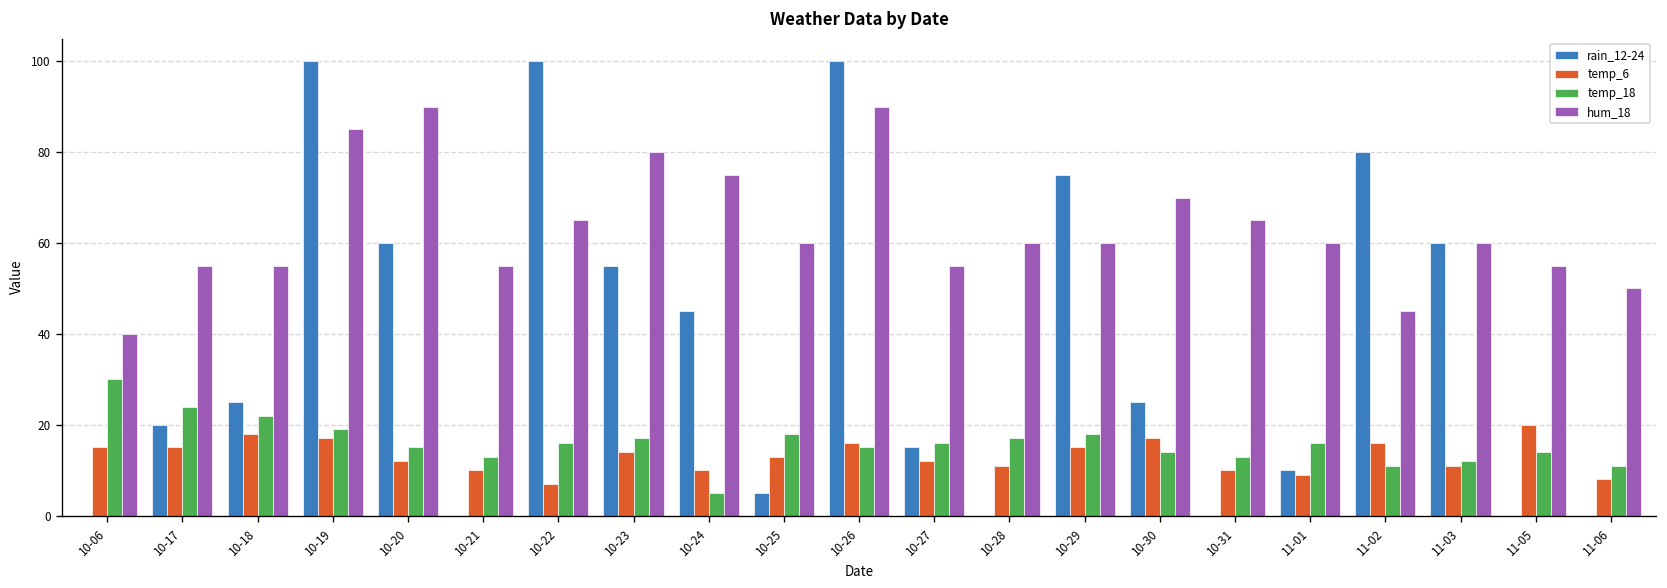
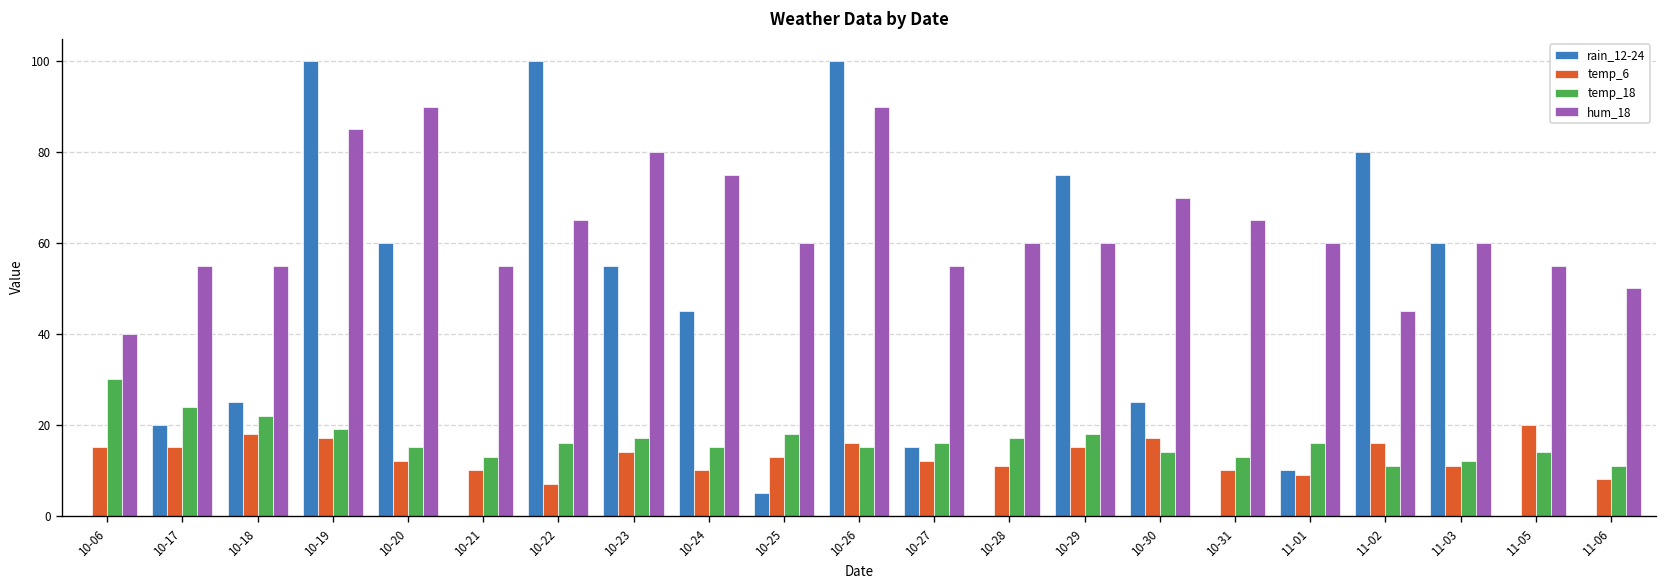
  {
    "rain_12-24": {
      "10-06": 0,
      "10-17": 20,
      "10-18": 25,
      "10-19": 100,
      "10-20": 60,
      "10-21": 0,
      "10-22": 100,
      "10-23": 55,
      "10-24": 45,
      "10-25": 5,
      "10-26": 100,
      "10-27": 15,
      "10-28": 0,
      "10-29": 75,
      "10-30": 25,
      "10-31": 0,
      "11-01": 10,
      "11-02": 80,
      "11-03": 60,
      "11-05": 0,
      "11-06": 0
    },
    "temp_6": {
      "10-06": 15,
      "10-17": 15,
      "10-18": 18,
      "10-19": 17,
      "10-20": 12,
      "10-21": 10,
      "10-22": 7,
      "10-23": 14,
      "10-24": 10,
      "10-25": 13,
      "10-26": 16,
      "10-27": 12,
      "10-28": 11,
      "10-29": 15,
      "10-30": 17,
      "10-31": 10,
      "11-01": 9,
      "11-02": 16,
      "11-03": 11,
      "11-05": 20,
      "11-06": 8
    },
    "temp_18": {
      "10-06": 30,
      "10-17": 24,
      "10-18": 22,
      "10-19": 19,
      "10-20": 15,
      "10-21": 13,
      "10-22": 16,
      "10-23": 17,
-     "10-24": 5,
+     "10-24": 15,
      "10-25": 18,
      "10-26": 15,
      "10-27": 16,
      "10-28": 17,
      "10-29": 18,
      "10-30": 14,
      "10-31": 13,
      "11-01": 16,
      "11-02": 11,
      "11-03": 12,
      "11-05": 14,
      "11-06": 11
    },
    "hum_18": {
      "10-06": 40,
      "10-17": 55,
      "10-18": 55,
      "10-19": 85,
      "10-20": 90,
      "10-21": 55,
      "10-22": 65,
      "10-23": 80,
      "10-24": 75,
      "10-25": 60,
      "10-26": 90,
      "10-27": 55,
      "10-28": 60,
      "10-29": 60,
      "10-30": 70,
      "10-31": 65,
      "11-01": 60,
      "11-02": 45,
      "11-03": 60,
      "11-05": 55,
      "11-06": 50
    }
  }
